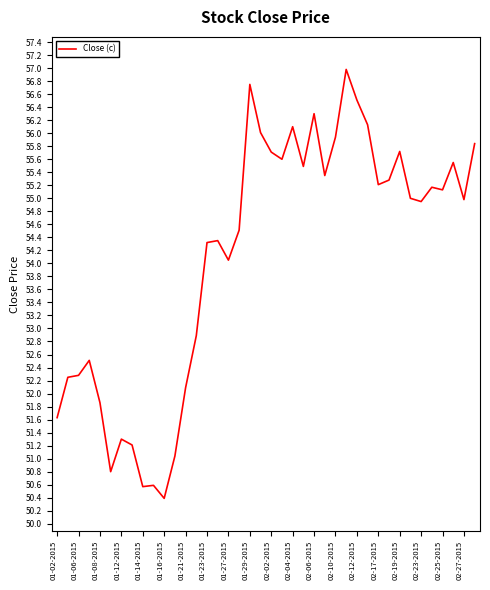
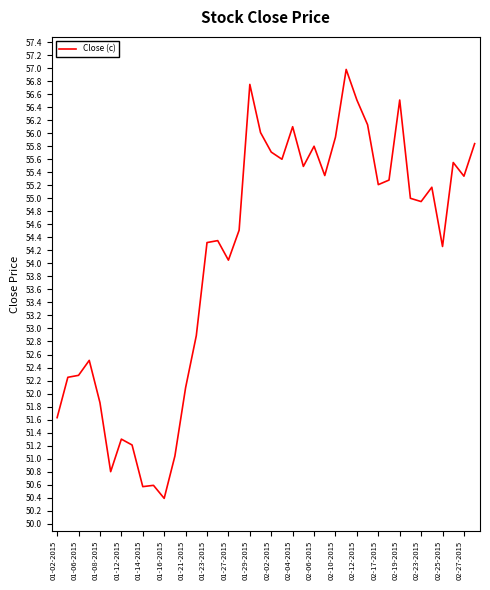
  {
    "01-02-2015": 51.6,
    "01-06-2015": 52.3,
    "01-08-2015": 51.9,
    "01-12-2015": 51.3,
    "01-14-2015": 50.6,
    "01-16-2015": 50.4,
    "01-21-2015": 52.1,
    "01-23-2015": 54.3,
    "01-27-2015": 54.1,
    "01-29-2015": 56.8,
    "02-02-2015": 55.7,
    "02-04-2015": 56.1,
-   "02-06-2015": 56.3,
+   "02-06-2015": 55.8,
    "02-10-2015": 55.9,
    "02-12-2015": 56.5,
    "02-17-2015": 55.2,
-   "02-19-2015": 55.7,
+   "02-19-2015": 56.5,
    "02-23-2015": 55.0,
-   "02-25-2015": 55.1,
-   "02-27-2015": 55.0
+   "02-25-2015": 54.3,
+   "02-27-2015": 55.3
  }
